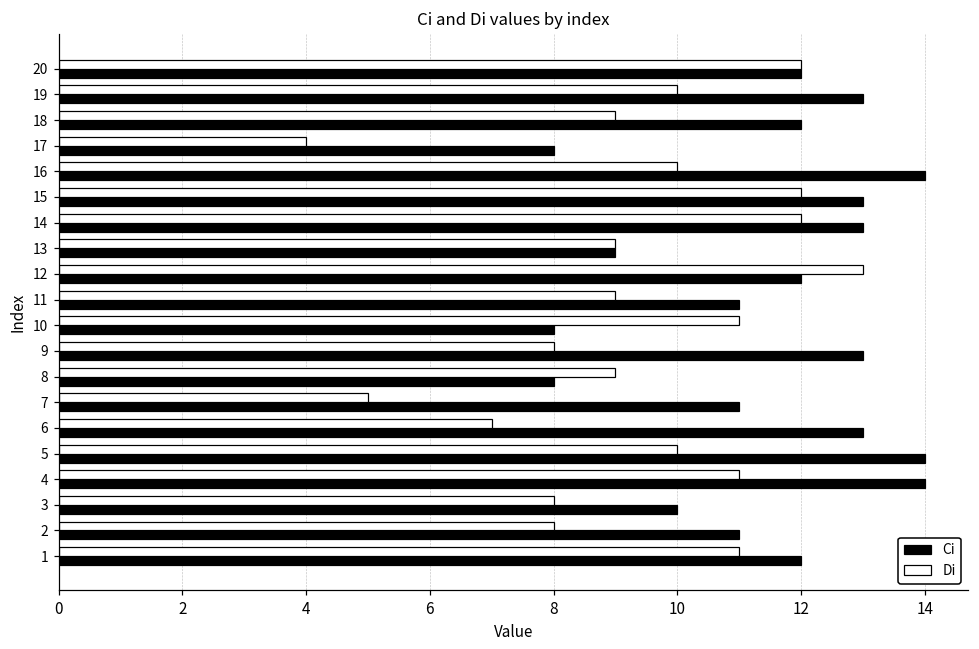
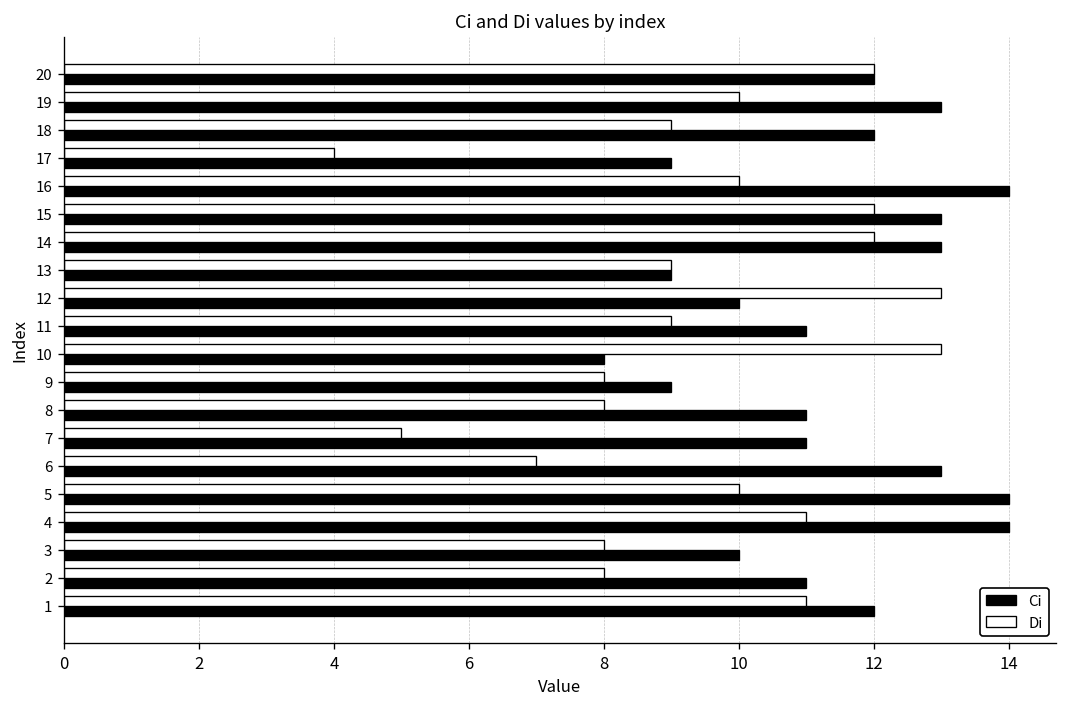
  {
    "Ci": {
      "20": 12,
      "19": 13,
      "18": 12,
-     "17": 8,
+     "17": 9,
      "16": 14,
      "15": 13,
      "14": 13,
      "13": 9,
-     "12": 12,
+     "12": 10,
      "11": 11,
      "10": 8,
-     "9": 13,
-     "8": 8,
+     "9": 9,
+     "8": 11,
      "7": 11,
      "6": 13,
      "5": 14,
      "4": 14,
      "3": 10,
      "2": 11,
      "1": 12
    },
    "Di": {
      "20": 12,
      "19": 10,
      "18": 9,
      "17": 4,
      "16": 10,
      "15": 12,
      "14": 12,
      "13": 9,
      "12": 13,
      "11": 9,
-     "10": 11,
+     "10": 13,
      "9": 8,
-     "8": 9,
+     "8": 8,
      "7": 5,
      "6": 7,
      "5": 10,
      "4": 11,
      "3": 8,
      "2": 8,
      "1": 11
    }
  }
